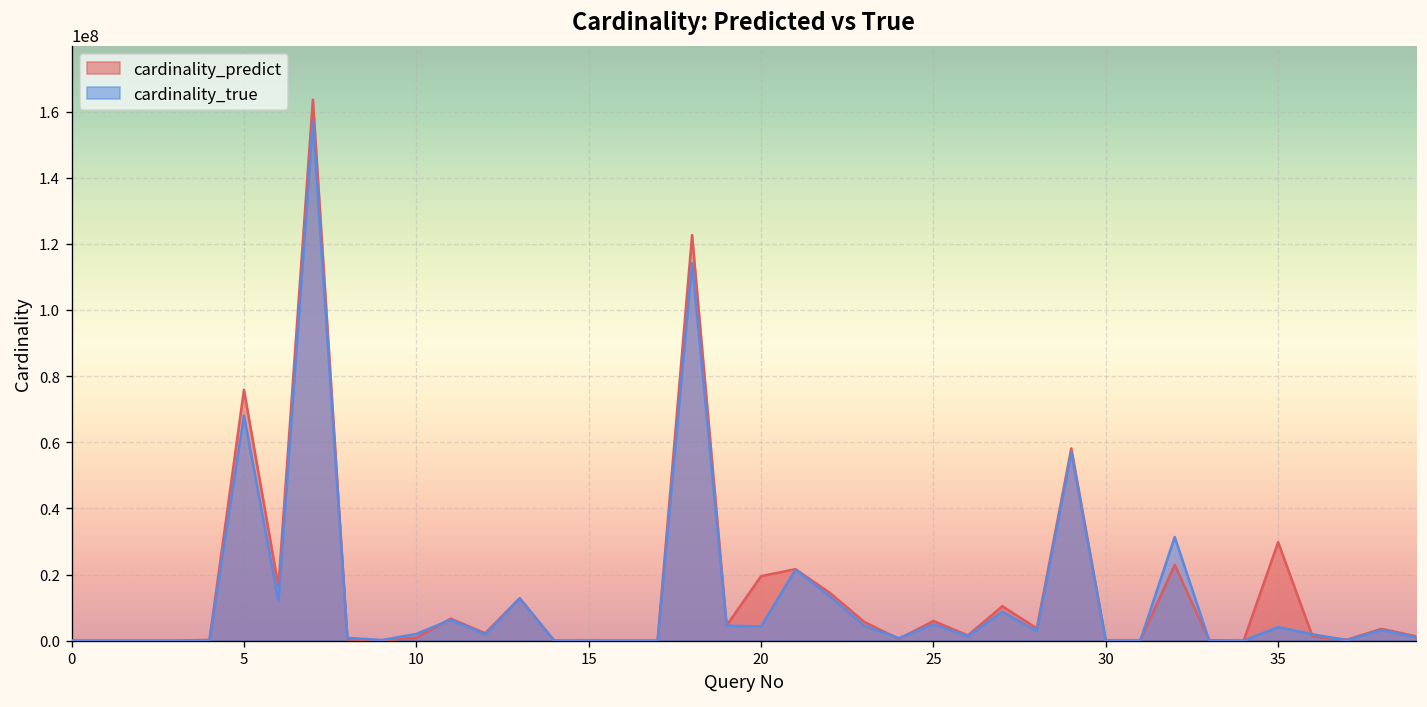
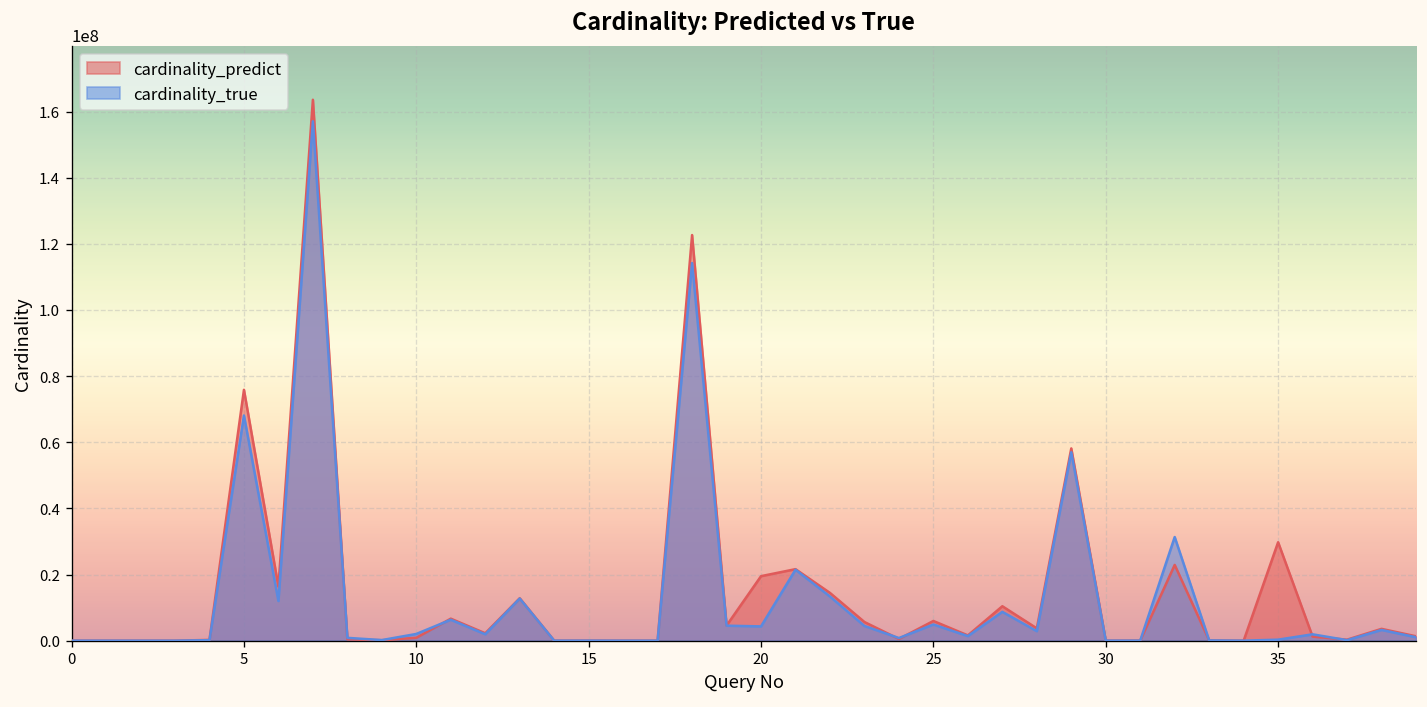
  {
    "cardinality_predict": {
      "5": 76000000,
      "10": 1000000,
      "20": 20000000,
      "25": 6000000,
      "35": 30000000
    },
    "cardinality_true": {
      "5": 68000000,
      "10": 2000000,
      "20": 4000000,
      "25": 5000000,
-     "35": 4000000
+     "35": 0
    }
  }
